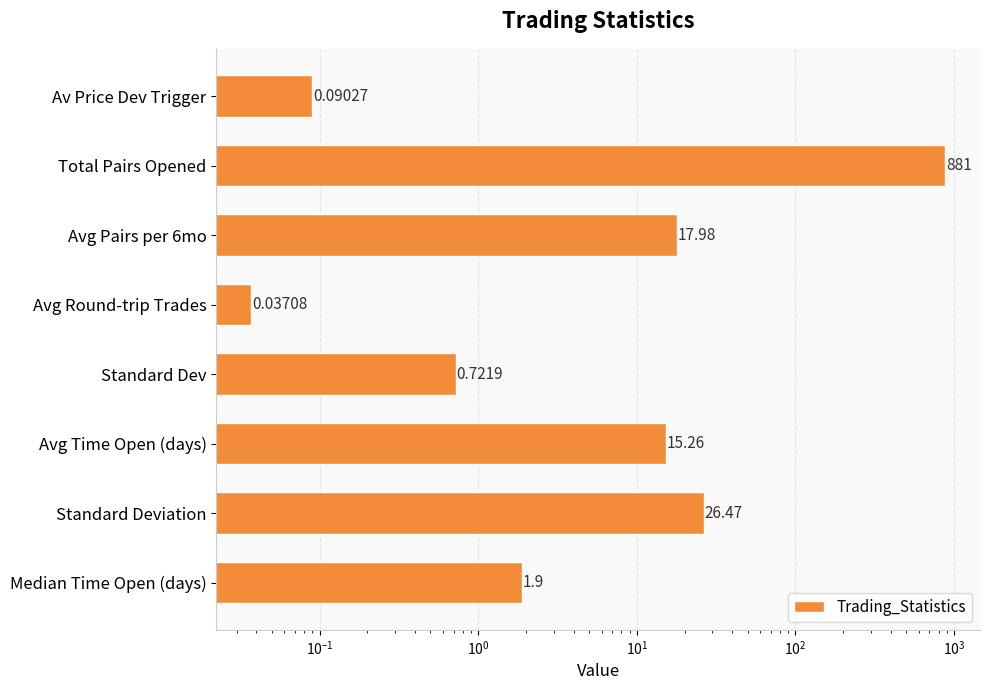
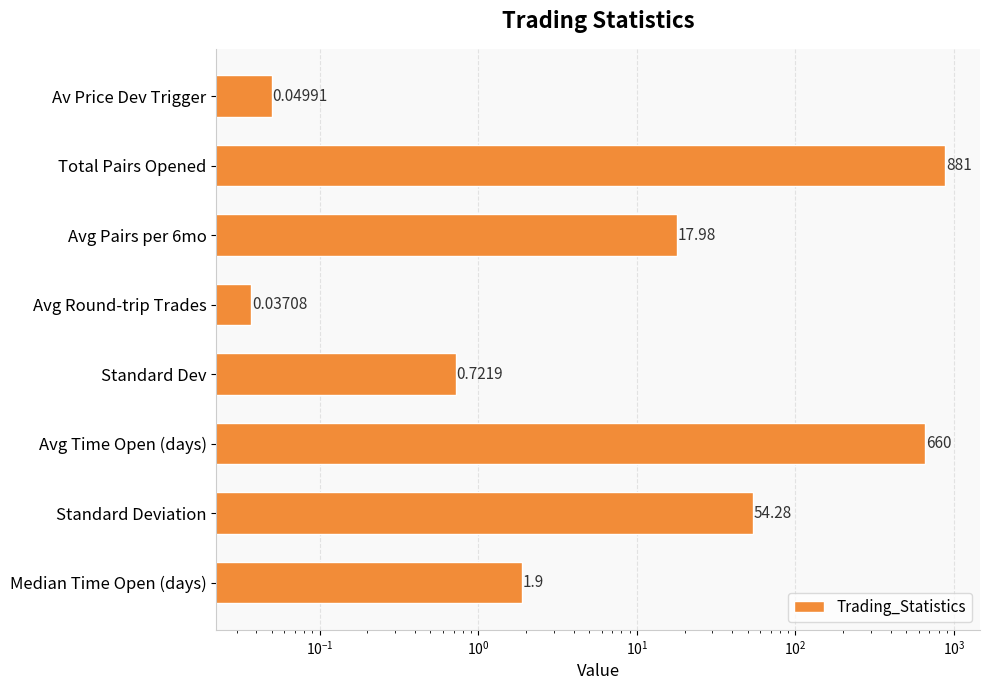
  {
-   "Av Price Dev Trigger": 0.09027,
+   "Av Price Dev Trigger": 0.04991,
    "Total Pairs Opened": 881,
    "Avg Pairs per 6mo": 17.98,
    "Avg Round-trip Trades": 0.03708,
    "Standard Dev": 0.7219,
-   "Avg Time Open (days)": 15.26,
-   "Standard Deviation": 26.47,
+   "Avg Time Open (days)": 660,
+   "Standard Deviation": 54.28,
    "Median Time Open (days)": 1.9
  }
